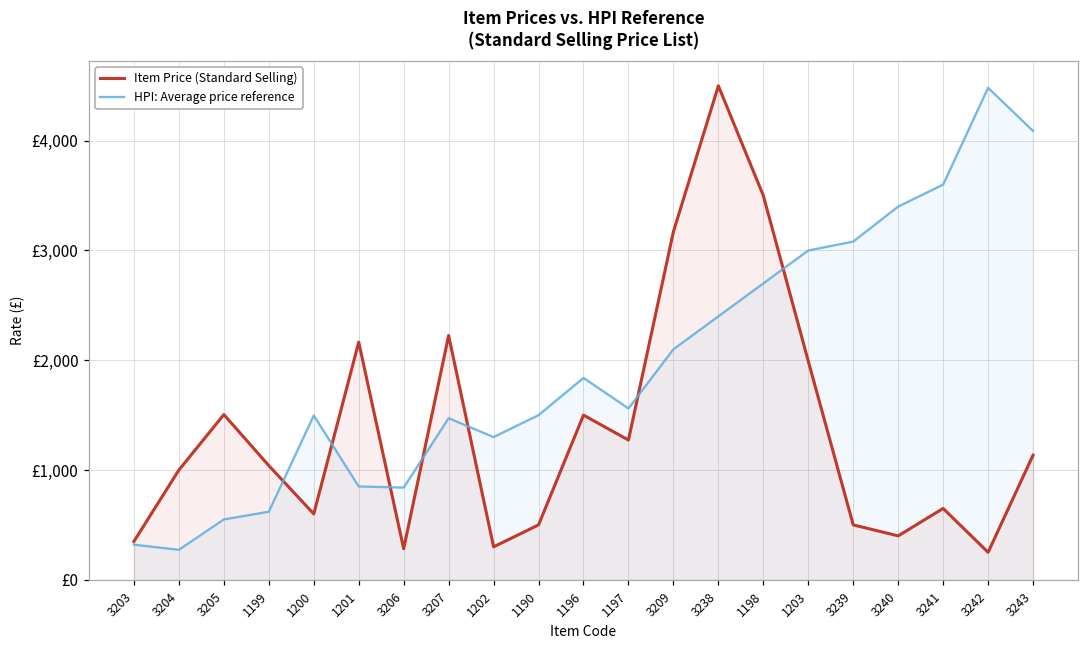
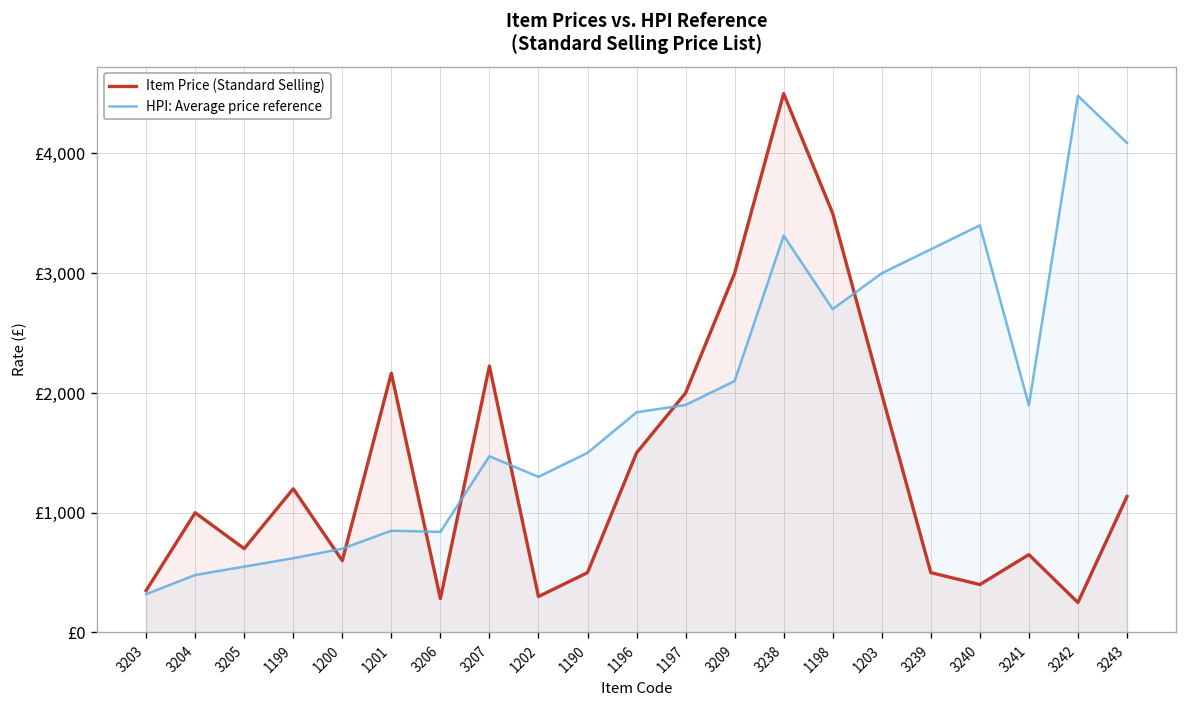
  {
    "Item Price (Standard Selling)": {
      "3203": "£400",
      "3204": "£1,000",
-     "3205": "£1,500",
-     "1199": "£1,000",
+     "3205": "£700",
+     "1199": "£1,200",
      "1200": "£600",
      "1201": "£2,200",
      "3206": "£300",
      "3207": "£2,200",
      "1202": "£300",
      "1190": "£500",
      "1196": "£1,500",
-     "1197": "£1,300",
-     "3209": "£3,200",
+     "1197": "£2,000",
+     "3209": "£3,000",
      "3238": "£4,500",
      "1198": "£3,500",
      "1203": "£2,000",
      "3239": "£500",
      "3240": "£400",
      "3241": "£700",
      "3242": "£300",
      "3243": "£1,100"
    },
    "HPI: Average price reference": {
      "3203": "£300",
-     "3204": "£300",
+     "3204": "£500",
      "3205": "£600",
      "1199": "£600",
-     "1200": "£1,500",
+     "1200": "£700",
      "1201": "£900",
      "3206": "£800",
      "3207": "£1,500",
      "1202": "£1,300",
      "1190": "£1,500",
      "1196": "£1,800",
-     "1197": "£1,600",
+     "1197": "£1,900",
      "3209": "£2,100",
-     "3238": "£2,400",
+     "3238": "£3,300",
      "1198": "£2,700",
      "1203": "£3,000",
-     "3239": "£3,100",
+     "3239": "£3,200",
      "3240": "£3,400",
-     "3241": "£3,600",
+     "3241": "£1,900",
      "3242": "£4,500",
      "3243": "£4,100"
    }
  }
